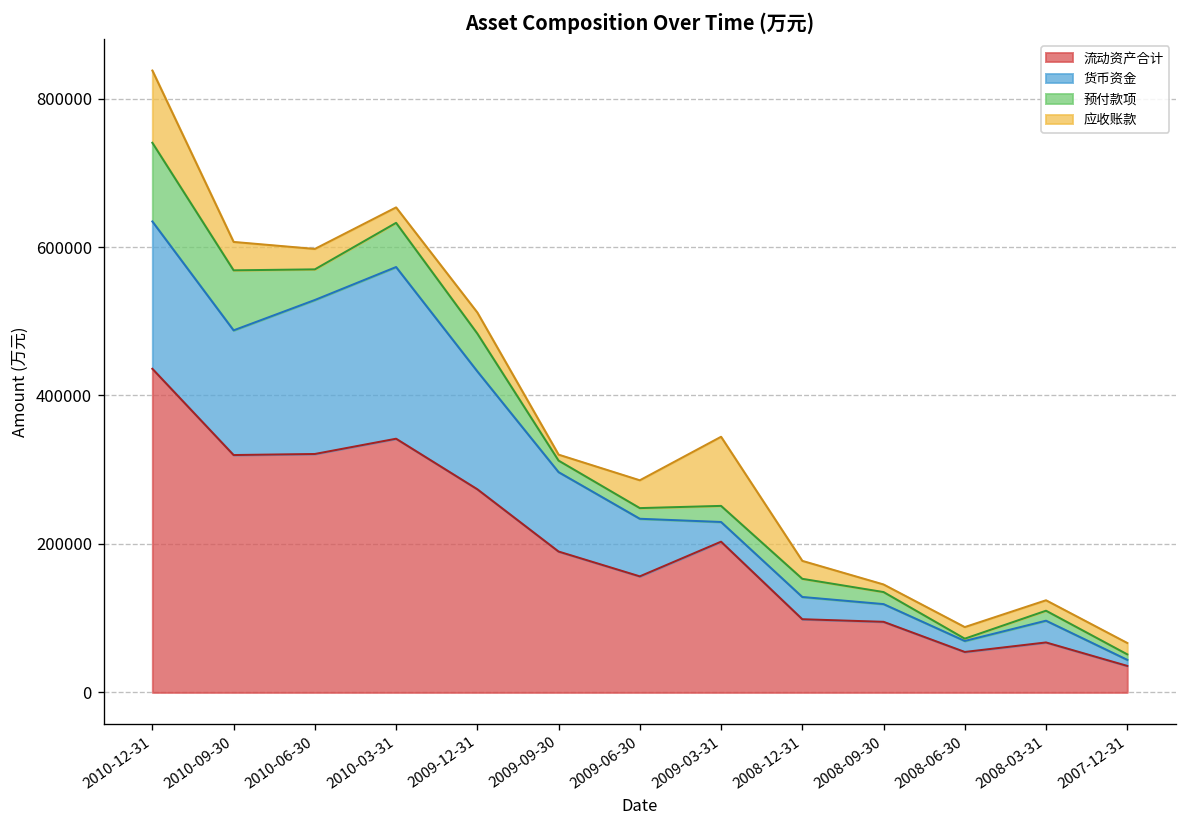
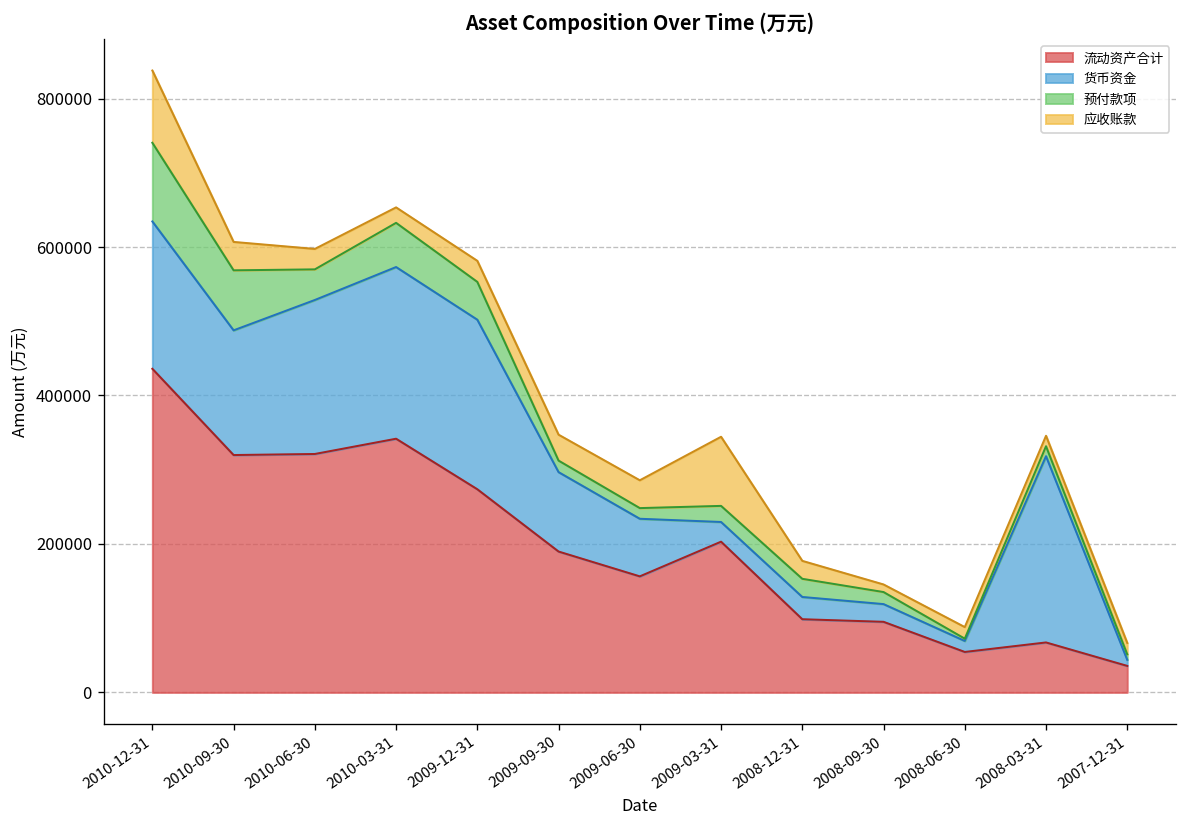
  {
    "流动资产合计": {
      "2010-12-31": 440000,
      "2010-09-30": 320000,
      "2010-06-30": 320000,
      "2010-03-31": 340000,
      "2009-12-31": 270000,
      "2009-09-30": 190000,
      "2009-06-30": 160000,
      "2009-03-31": 200000,
      "2008-12-31": 100000,
      "2008-09-30": 100000,
      "2008-06-30": 50000,
      "2008-03-31": 70000,
      "2007-12-31": 40000
    },
    "货币资金": {
      "2010-12-31": 200000,
      "2010-09-30": 170000,
      "2010-06-30": 210000,
      "2010-03-31": 230000,
-     "2009-12-31": 160000,
+     "2009-12-31": 230000,
      "2009-09-30": 110000,
      "2009-06-30": 80000,
      "2009-03-31": 30000,
      "2008-12-31": 30000,
      "2008-09-30": 20000,
-     "2008-03-31": 30000,
+     "2008-03-31": 250000,
      "2007-12-31": 10000
    },
    "预付款项": {
      "2010-12-31": 110000,
      "2010-09-30": 80000,
      "2010-06-30": 40000,
      "2010-03-31": 60000,
      "2009-12-31": 50000,
      "2009-09-30": 20000,
      "2009-06-30": 10000,
      "2009-03-31": 20000,
      "2008-12-31": 20000,
      "2008-09-30": 20000,
      "2008-03-31": 10000,
      "2007-12-31": 10000
    },
    "应收账款": {
      "2010-12-31": 100000,
      "2010-09-30": 40000,
      "2010-06-30": 30000,
      "2010-03-31": 20000,
      "2009-12-31": 30000,
-     "2009-09-30": 10000,
+     "2009-09-30": 30000,
      "2009-06-30": 40000,
      "2009-03-31": 90000,
      "2008-12-31": 20000,
      "2008-09-30": 10000,
      "2008-06-30": 20000,
      "2008-03-31": 10000,
      "2007-12-31": 20000
    }
  }
